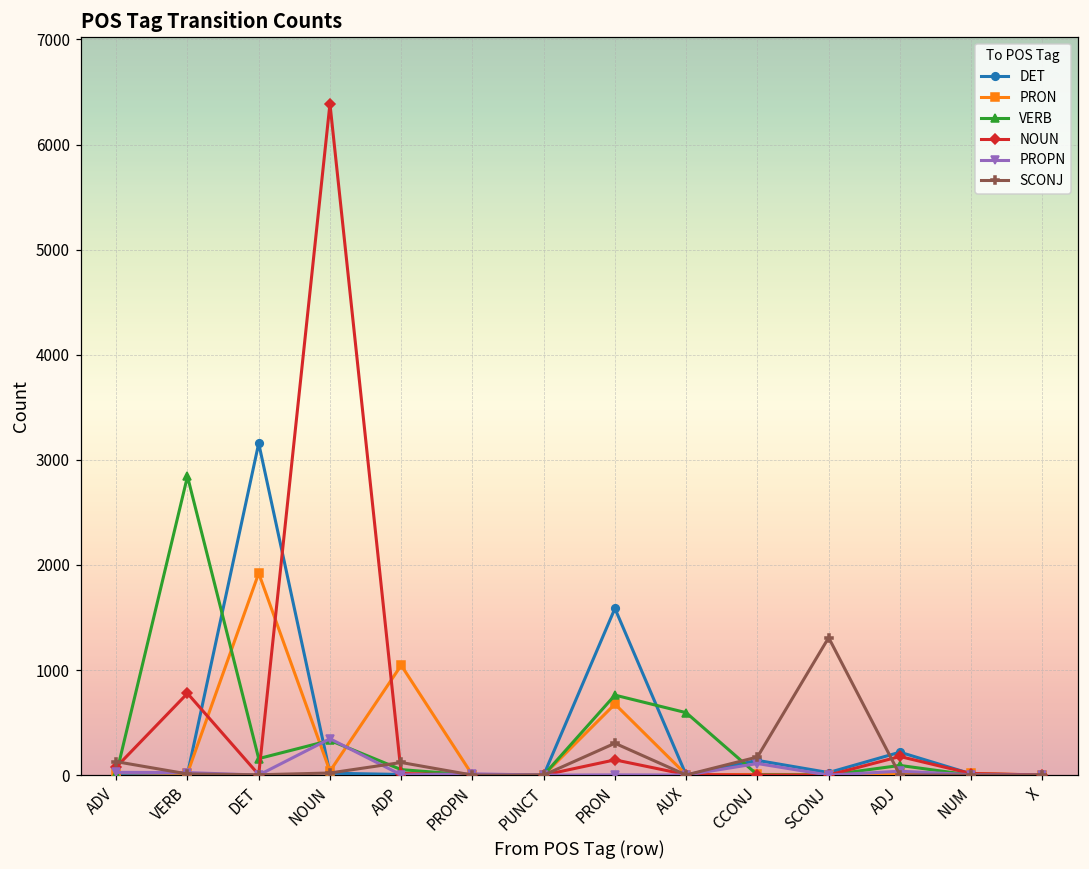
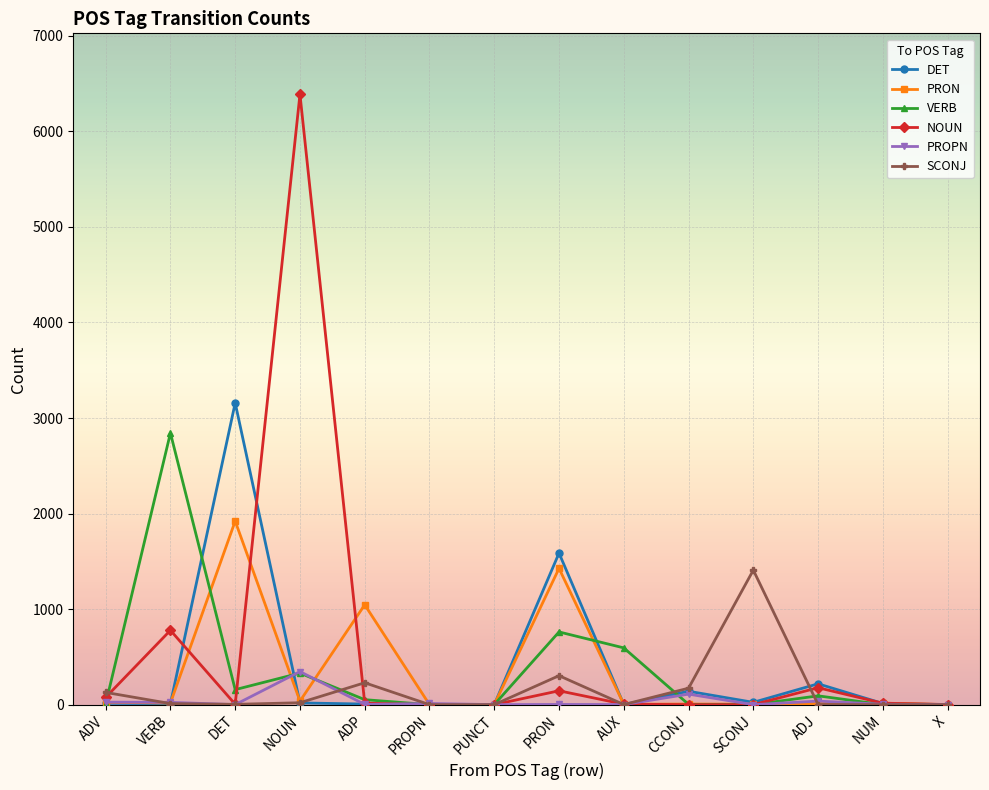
  {
    "DET": {
      "DET": 3200,
      "PRON": 1600,
      "CCONJ": 100,
      "ADJ": 200
    },
    "PRON": {
      "DET": 1900,
      "ADP": 1000,
-     "PRON": 700
+     "PRON": 1400
    },
    "VERB": {
      "VERB": 2800,
      "DET": 200,
      "ADP": 100,
      "PRON": 800,
      "AUX": 600,
      "ADJ": 100
    },
    "NOUN": {
      "ADV": 100,
      "VERB": 800,
      "NOUN": 6400,
      "PRON": 100,
      "ADJ": 200
    },
    "PROPN": {
      "PRON": 0,
      "CCONJ": 100
    },
    "SCONJ": {
      "ADV": 100,
-     "ADP": 100,
+     "ADP": 200,
      "PRON": 300,
      "CCONJ": 200,
-     "SCONJ": 1300
+     "SCONJ": 1400
    }
  }
